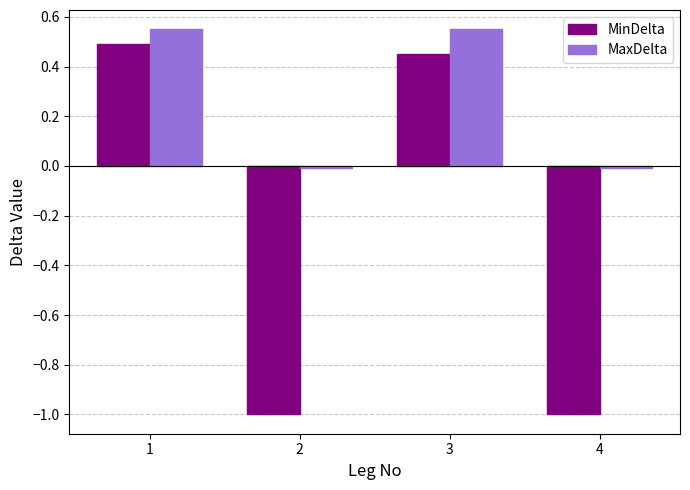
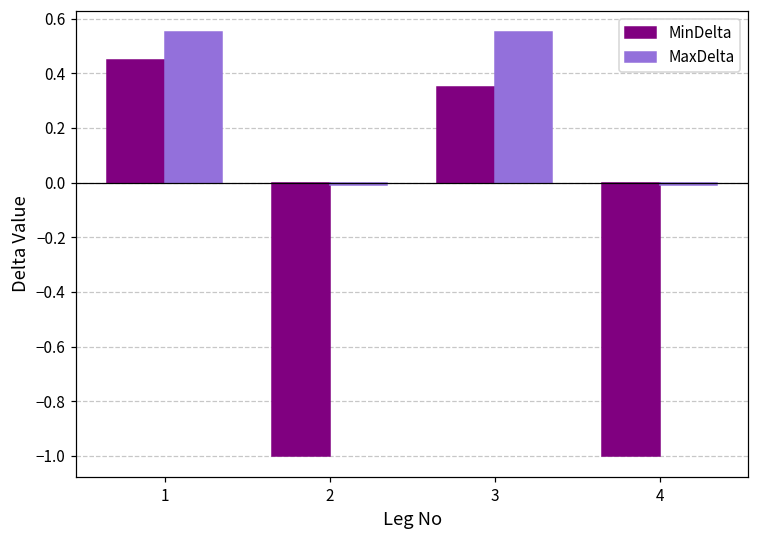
  {
    "MinDelta": {
-     "1": 0.49,
+     "1": 0.45,
      "2": -1.00,
-     "3": 0.45,
+     "3": 0.35,
      "4": -1.00
    },
    "MaxDelta": {
      "1": 0.55,
      "3": 0.55
    }
  }
